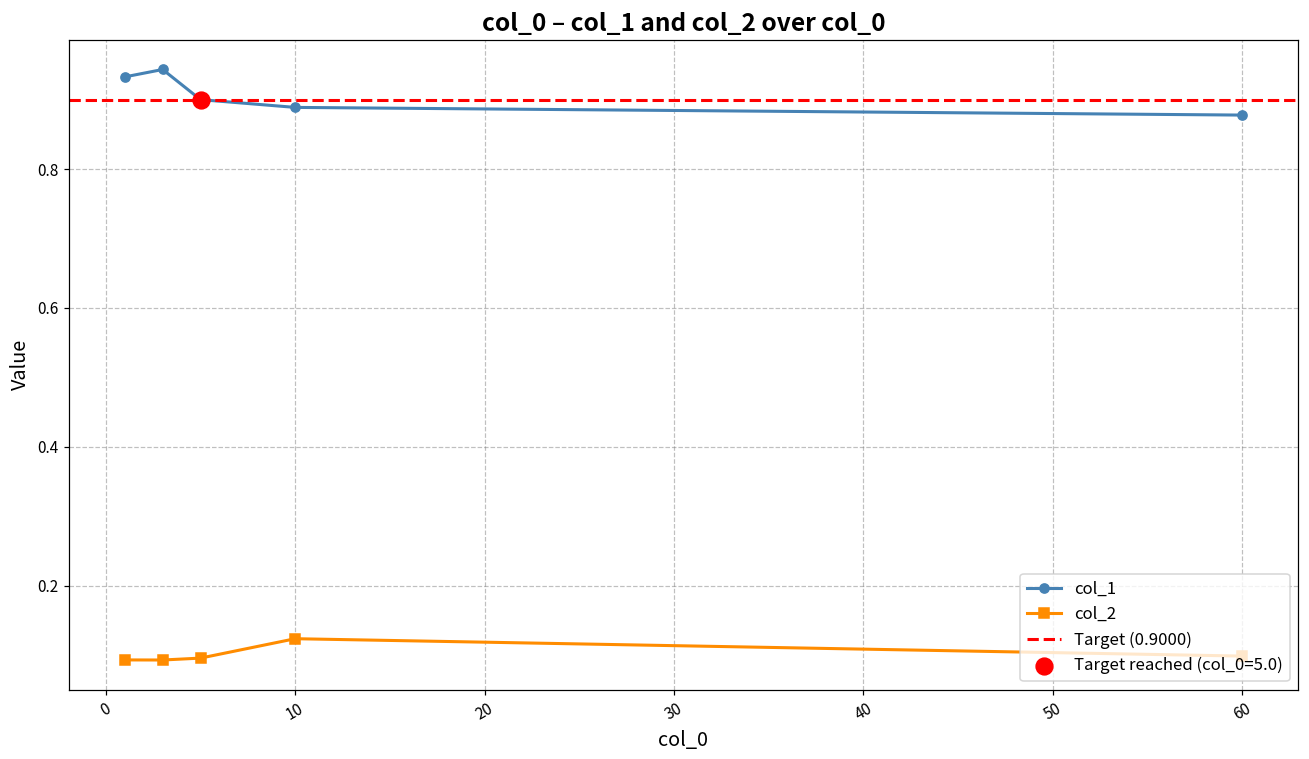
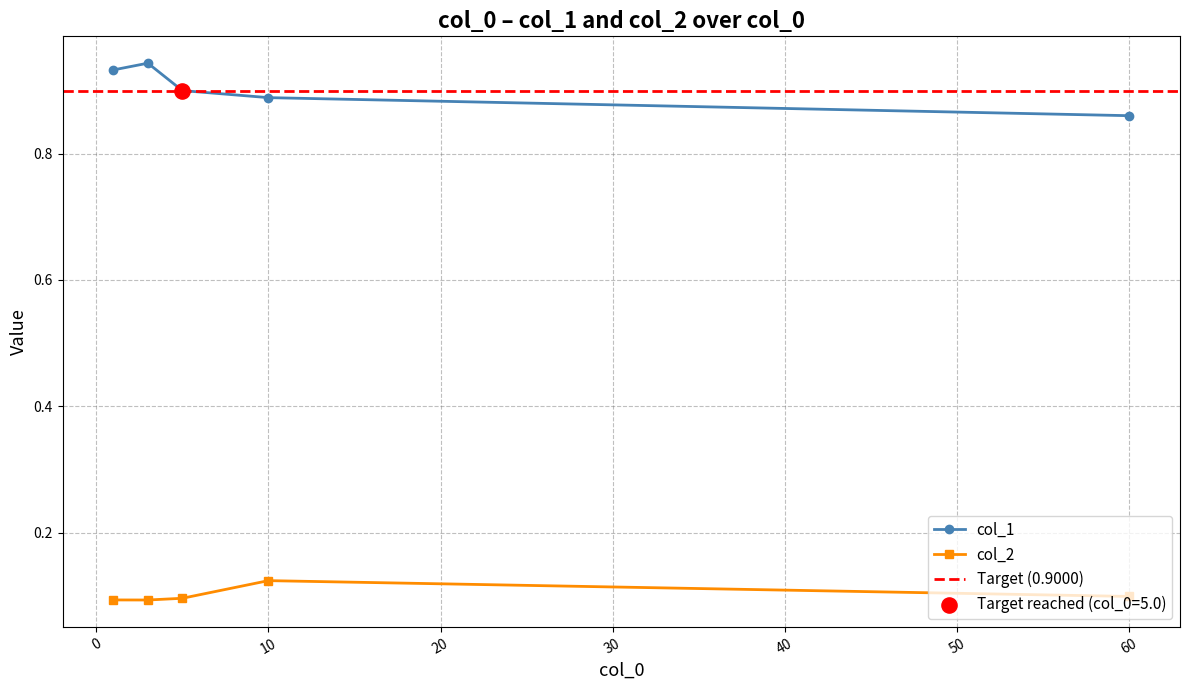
  {
    "col_1": {
      "10": 0.89,
-     "60": 0.88
+     "60": 0.86
    },
    "col_2": {
      "10": 0.12
    }
  }
